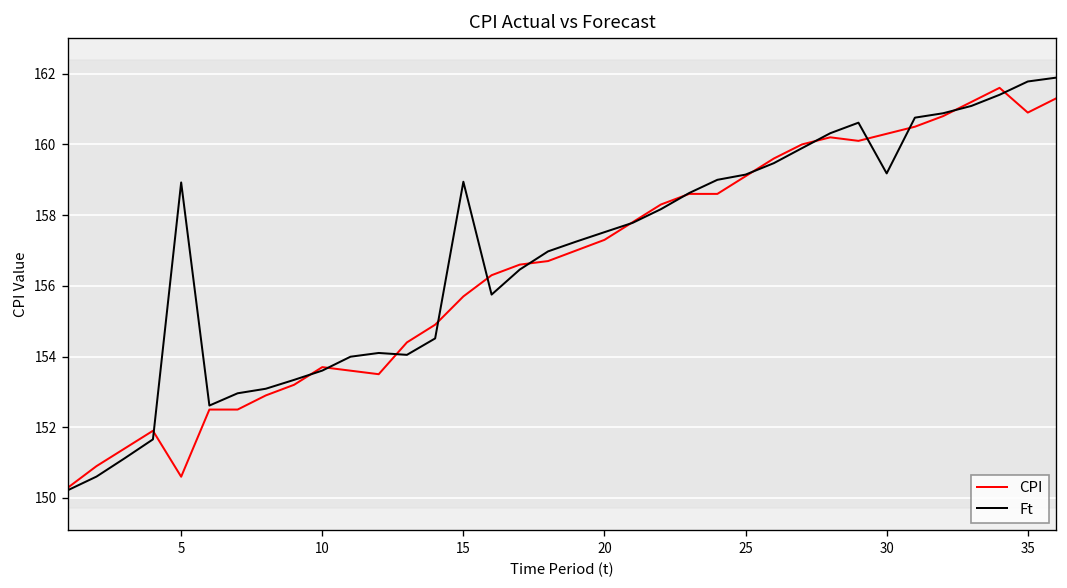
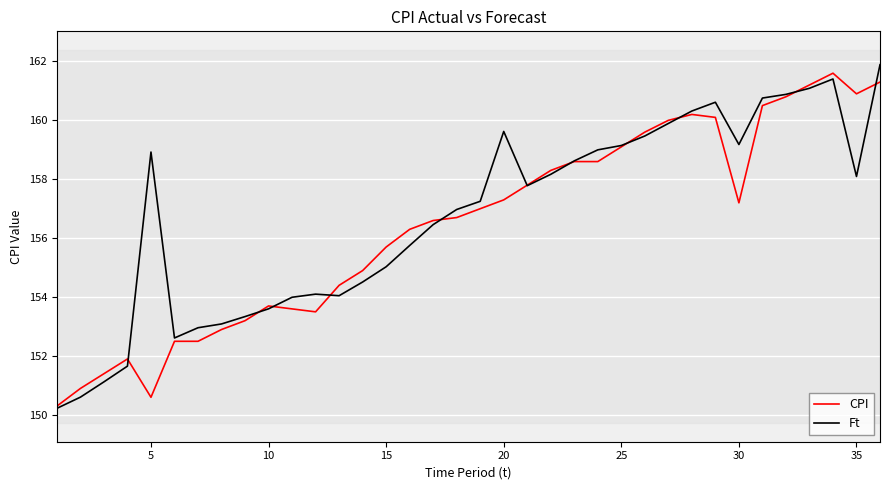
  {
    "CPI": {
      "5": 150.6,
      "10": 153.7,
      "15": 155.7,
      "20": 157.3,
-     "30": 160.3,
+     "30": 157.2,
      "35": 160.9
    },
    "Ft": {
      "5": 158.9,
      "10": 153.6,
-     "15": 158.9,
-     "20": 157.5,
+     "15": 155.0,
+     "20": 159.6,
      "30": 159.2,
-     "35": 161.8
+     "35": 158.1
    }
  }
